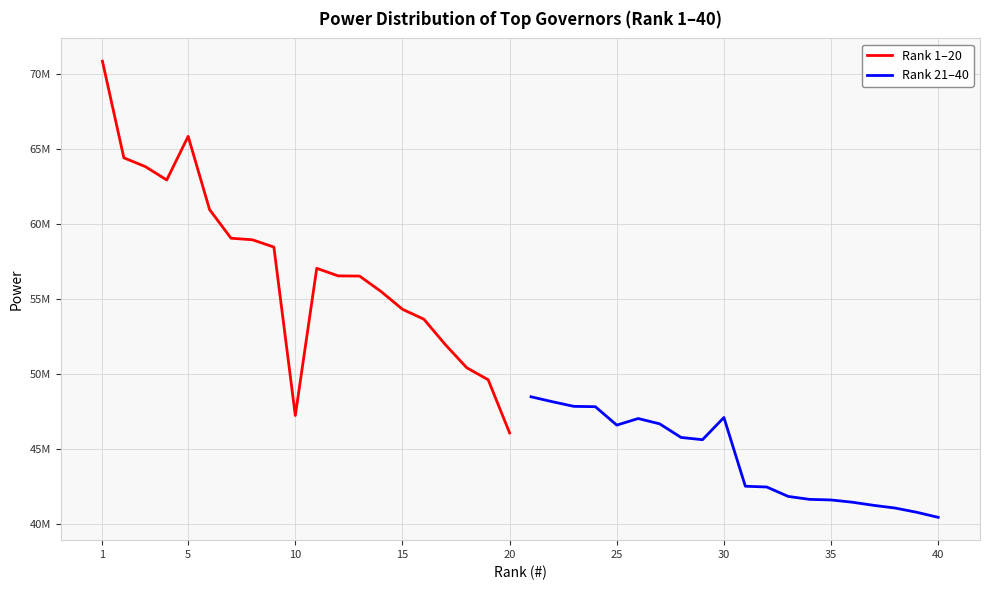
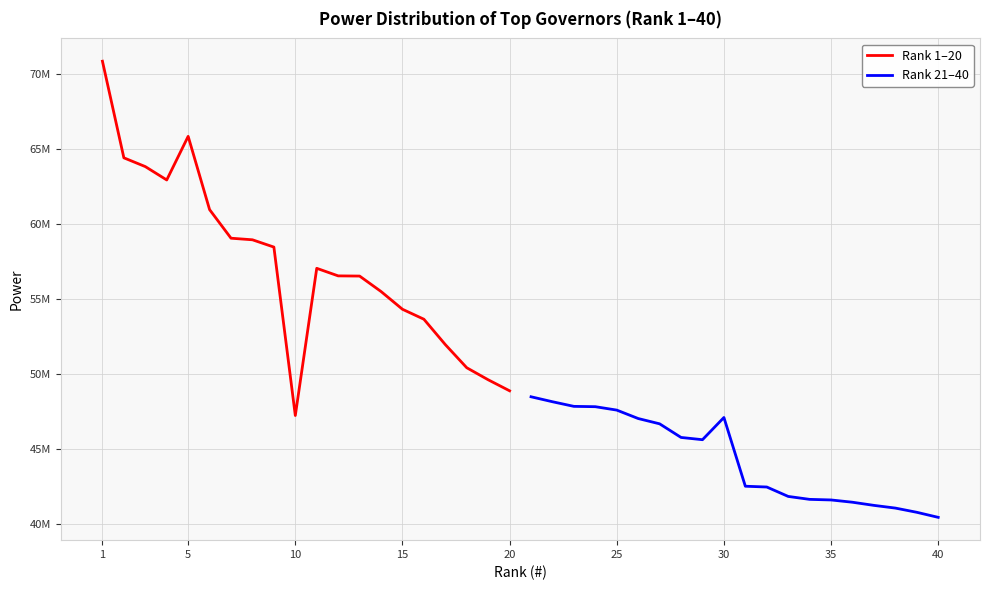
  {
    "Rank 1–20": {
      "1": 70800000,
      "5": 65800000,
      "10": 47200000,
      "15": 54300000,
-     "20": 46100000
+     "20": 48900000
    },
    "Rank 21–40": {
-     "25": 46600000,
+     "25": 47600000,
      "30": 47100000,
      "35": 41600000,
      "40": 40400000
    }
  }
